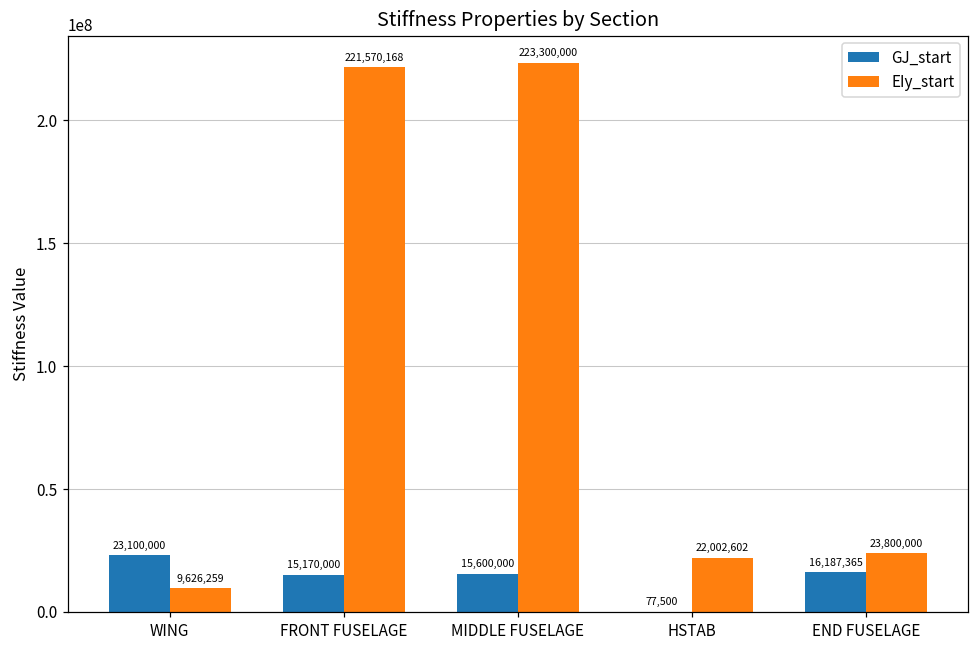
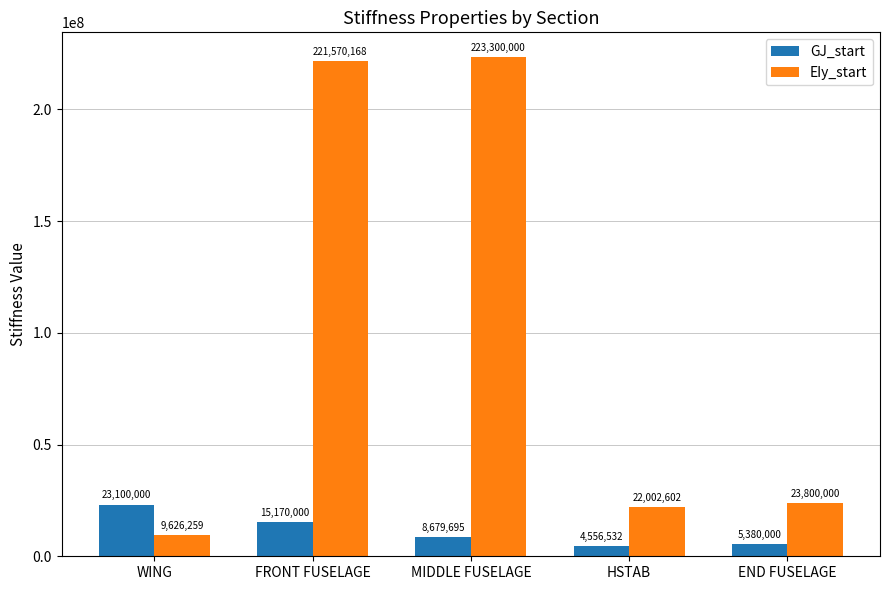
  {
    "GJ_start": {
      "WING": "23,100,000",
      "FRONT FUSELAGE": "15,170,000",
-     "MIDDLE FUSELAGE": "15,600,000",
-     "HSTAB": "77,500",
-     "END FUSELAGE": "16,187,365"
+     "MIDDLE FUSELAGE": "8,679,695",
+     "HSTAB": "4,556,532",
+     "END FUSELAGE": "5,380,000"
    },
    "EIy_start": {
      "WING": "9,626,259",
      "FRONT FUSELAGE": "221,570,168",
      "MIDDLE FUSELAGE": "223,300,000",
      "HSTAB": "22,002,602",
      "END FUSELAGE": "23,800,000"
    }
  }
